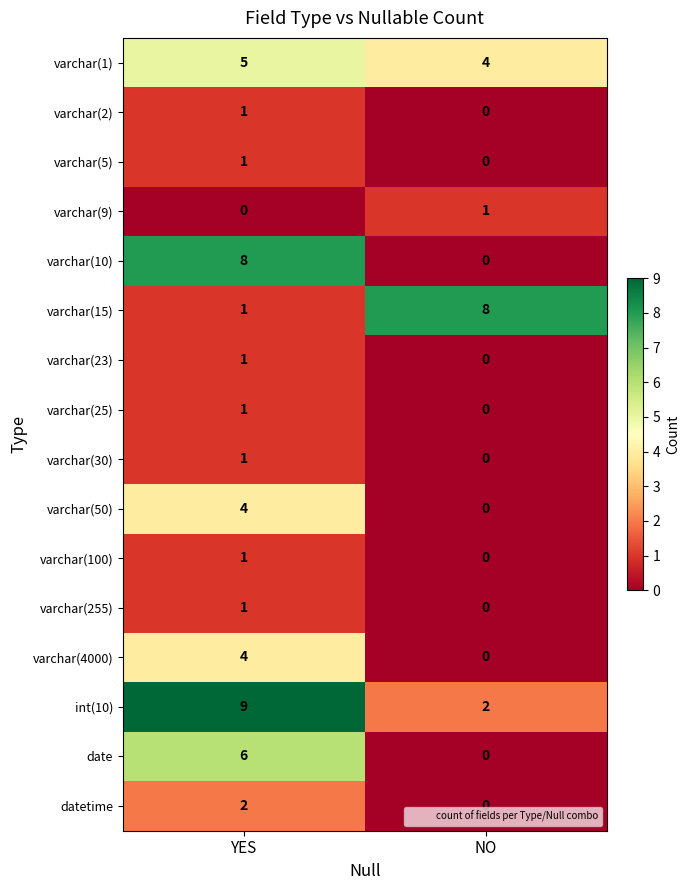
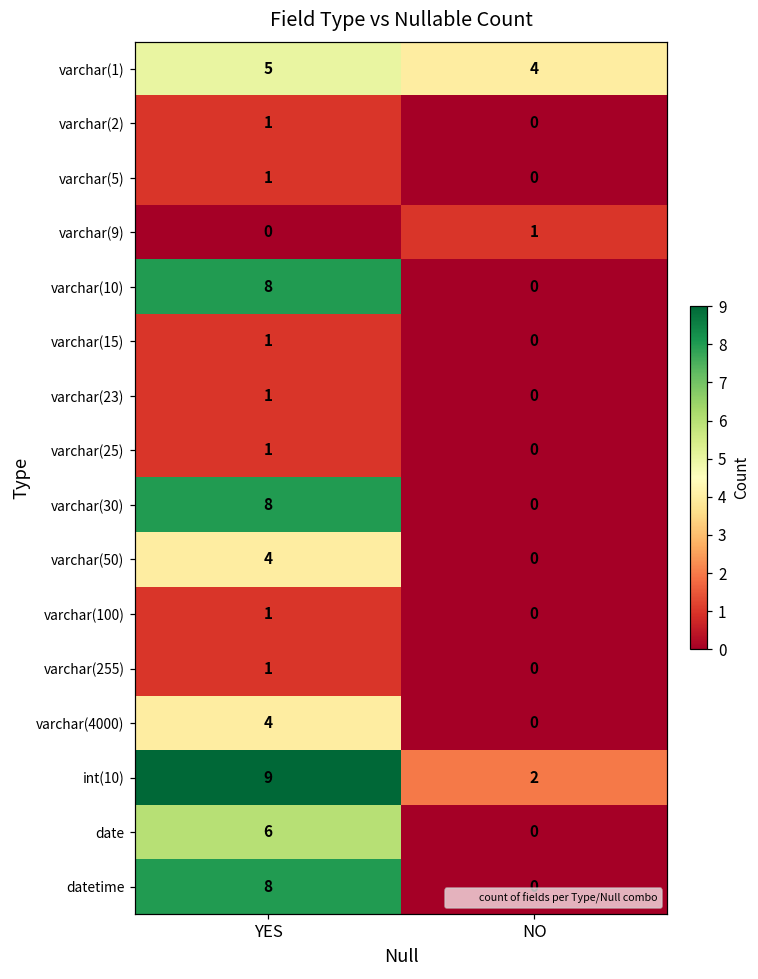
  {
    "varchar(1)": {
      "YES": 5,
      "NO": 4
    },
    "varchar(2)": {
      "YES": 1,
      "NO": 0
    },
    "varchar(5)": {
      "YES": 1,
      "NO": 0
    },
    "varchar(9)": {
      "YES": 0,
      "NO": 1
    },
    "varchar(10)": {
      "YES": 8,
      "NO": 0
    },
    "varchar(15)": {
      "YES": 1,
-     "NO": 8
+     "NO": 0
    },
    "varchar(23)": {
      "YES": 1,
      "NO": 0
    },
    "varchar(25)": {
      "YES": 1,
      "NO": 0
    },
    "varchar(30)": {
-     "YES": 1,
+     "YES": 8,
      "NO": 0
    },
    "varchar(50)": {
      "YES": 4,
      "NO": 0
    },
    "varchar(100)": {
      "YES": 1,
      "NO": 0
    },
    "varchar(255)": {
      "YES": 1,
      "NO": 0
    },
    "varchar(4000)": {
      "YES": 4,
      "NO": 0
    },
    "int(10)": {
      "YES": 9,
      "NO": 2
    },
    "date": {
      "YES": 6,
      "NO": 0
    },
    "datetime": {
-     "YES": 2
+     "YES": 8
    }
  }
